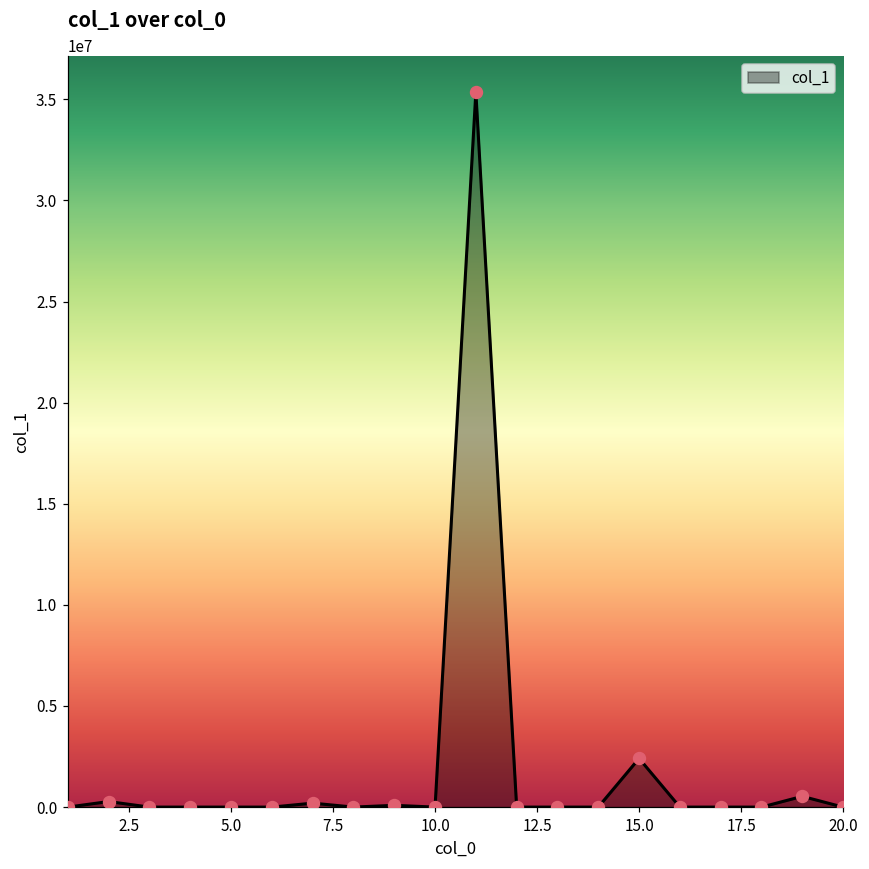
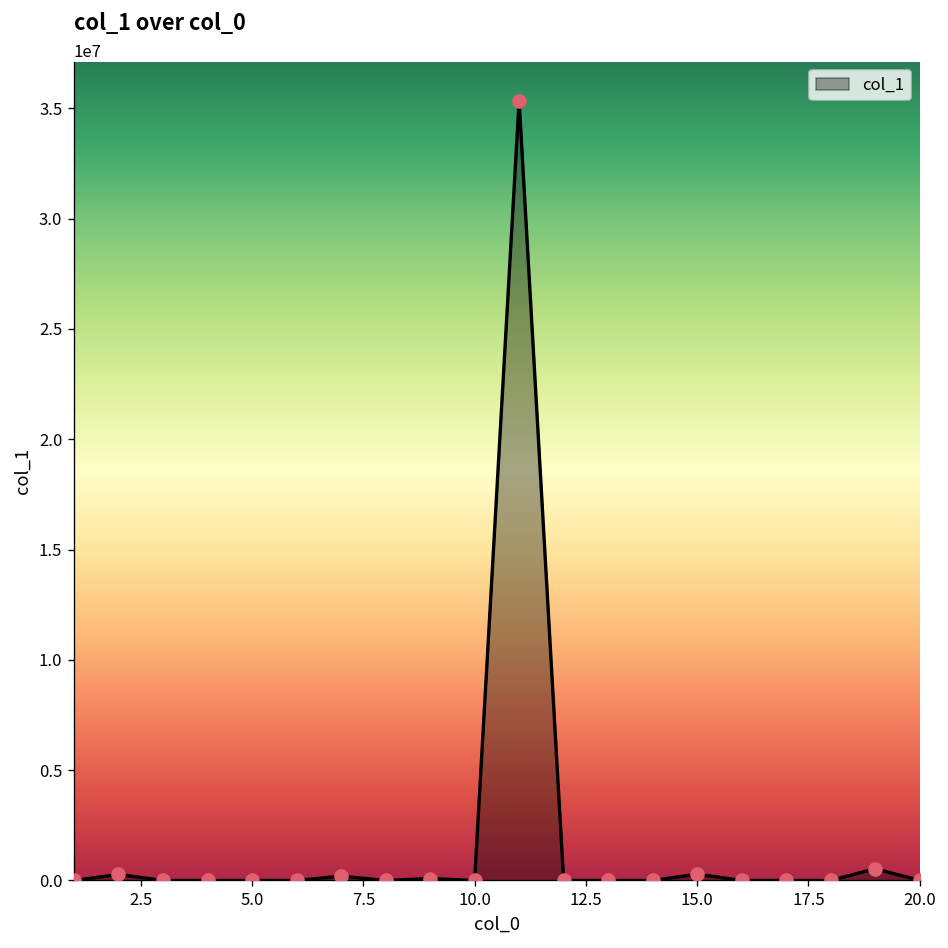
  {
    "5.0": 0,
    "10.0": 0,
-   "15.0": 2400000,
+   "15.0": 300000,
    "20.0": 0
  }
